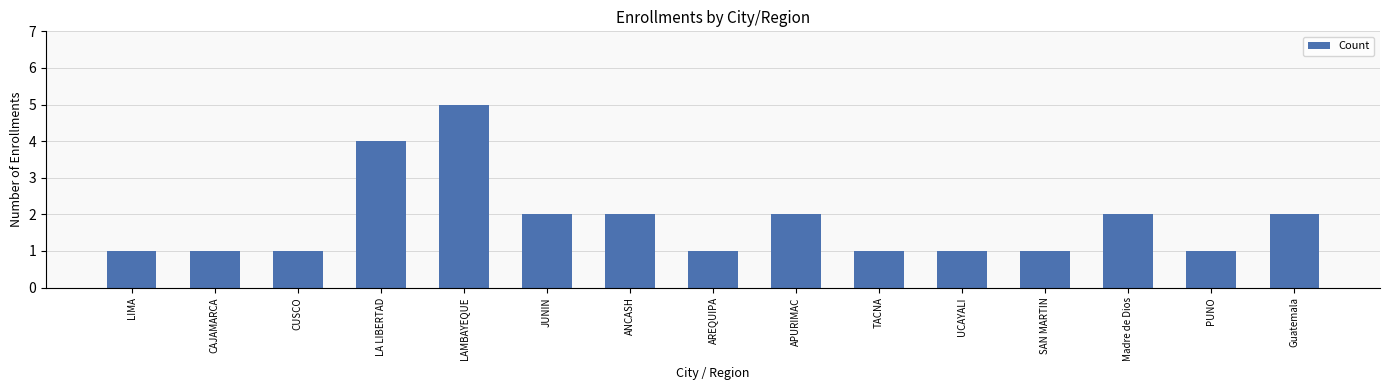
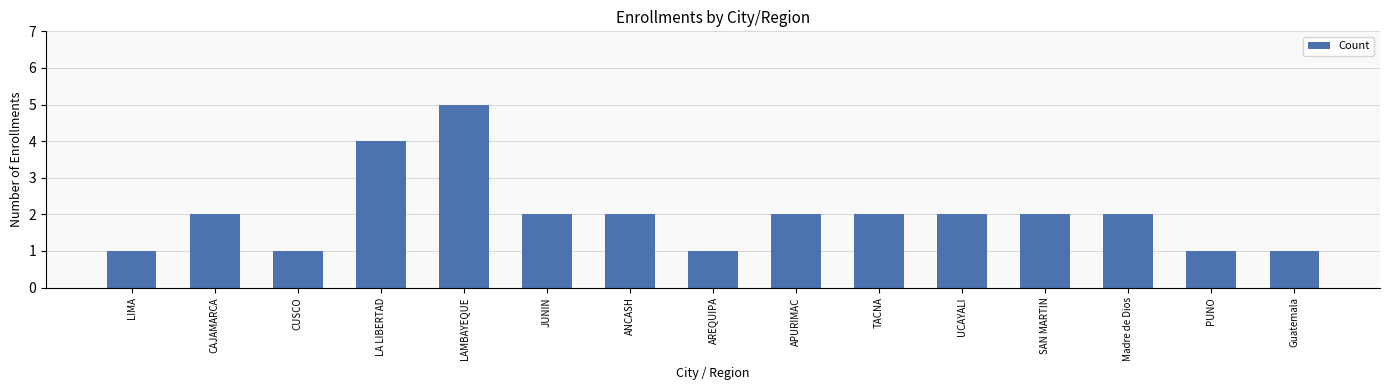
  {
    "LIMA": 1,
-   "CAJAMARCA": 1,
+   "CAJAMARCA": 2,
    "CUSCO": 1,
    "LA LIBERTAD": 4,
    "LAMBAYEQUE": 5,
    "JUNIN": 2,
    "ANCASH": 2,
    "AREQUIPA": 1,
    "APURIMAC": 2,
-   "TACNA": 1,
-   "UCAYALI": 1,
-   "SAN MARTIN": 1,
+   "TACNA": 2,
+   "UCAYALI": 2,
+   "SAN MARTIN": 2,
    "Madre de Dios": 2,
    "PUNO": 1,
-   "Guatemala": 2
+   "Guatemala": 1
  }
